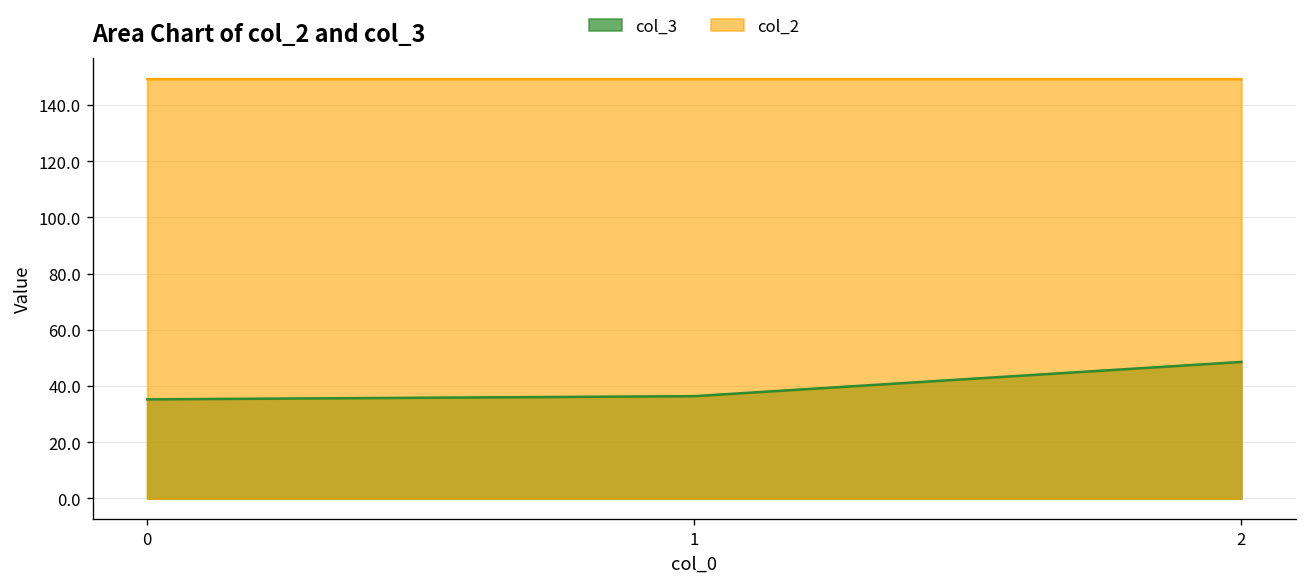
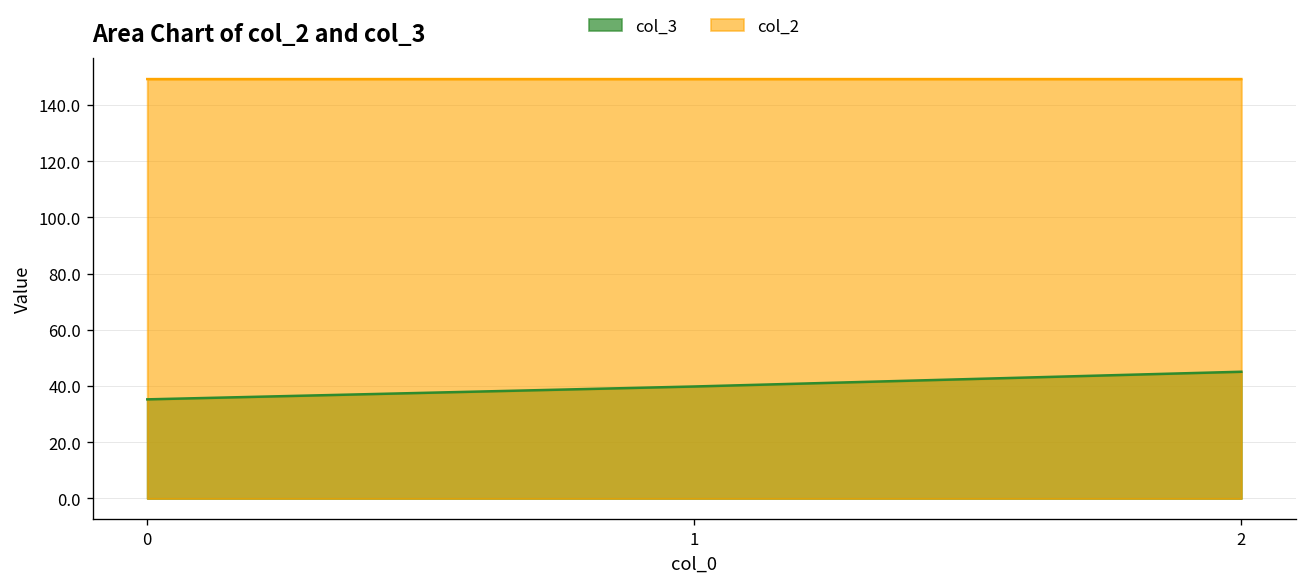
  {
    "col_3": {
      "0": 35,
-     "1": 36,
-     "2": 49
+     "1": 40,
+     "2": 45
    },
    "col_2": {
      "0": 149,
      "1": 149,
      "2": 149
    }
  }
